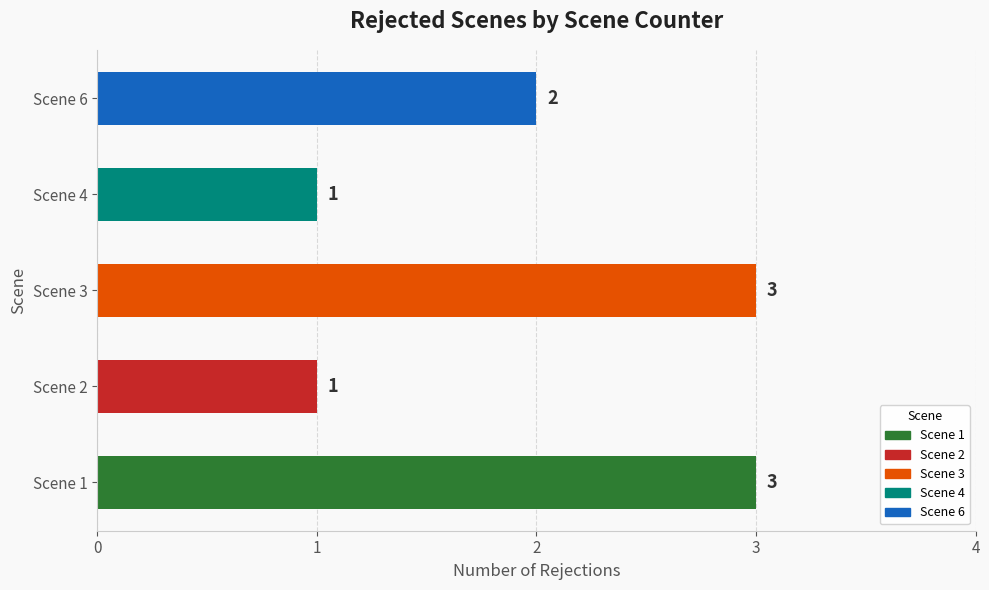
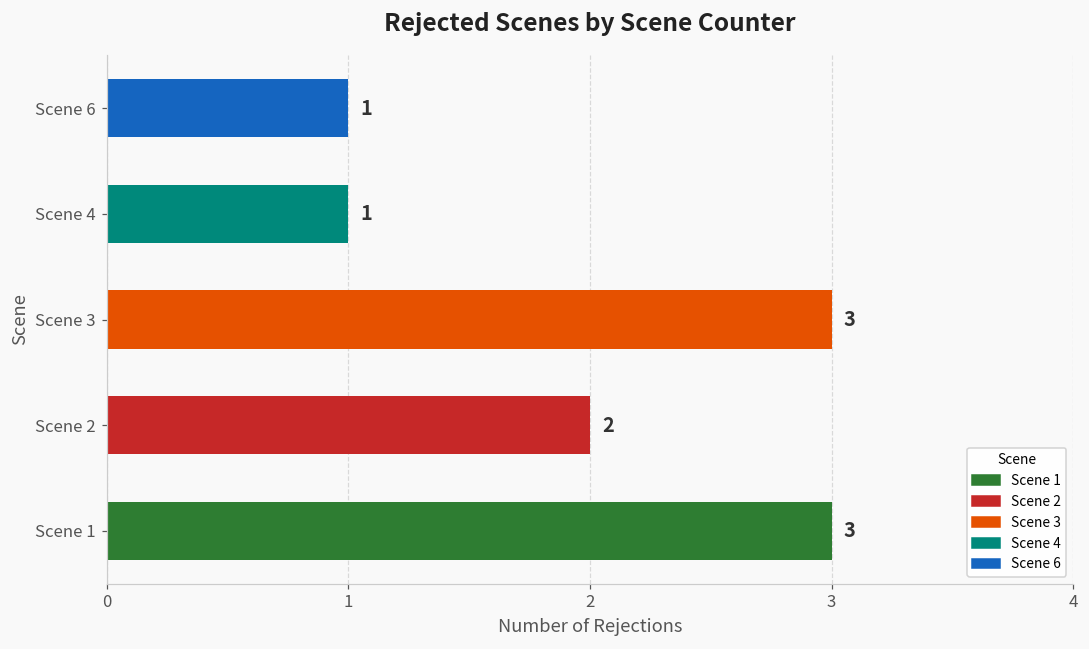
  {
-   "Scene 6": 2,
+   "Scene 6": 1,
    "Scene 4": 1,
    "Scene 3": 3,
-   "Scene 2": 1,
+   "Scene 2": 2,
    "Scene 1": 3
  }
